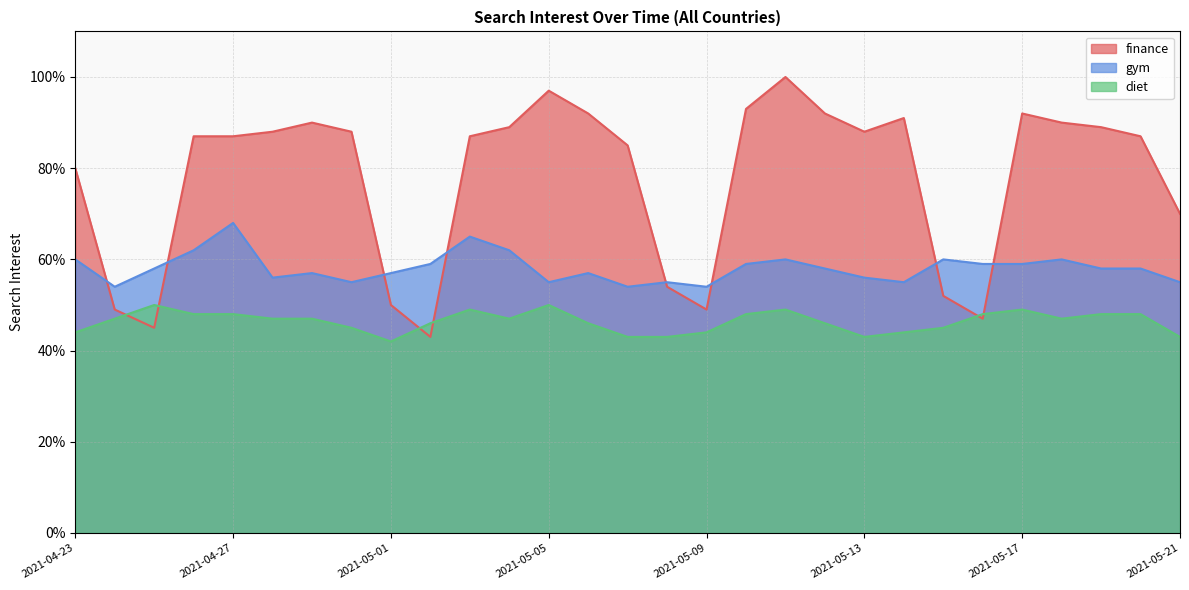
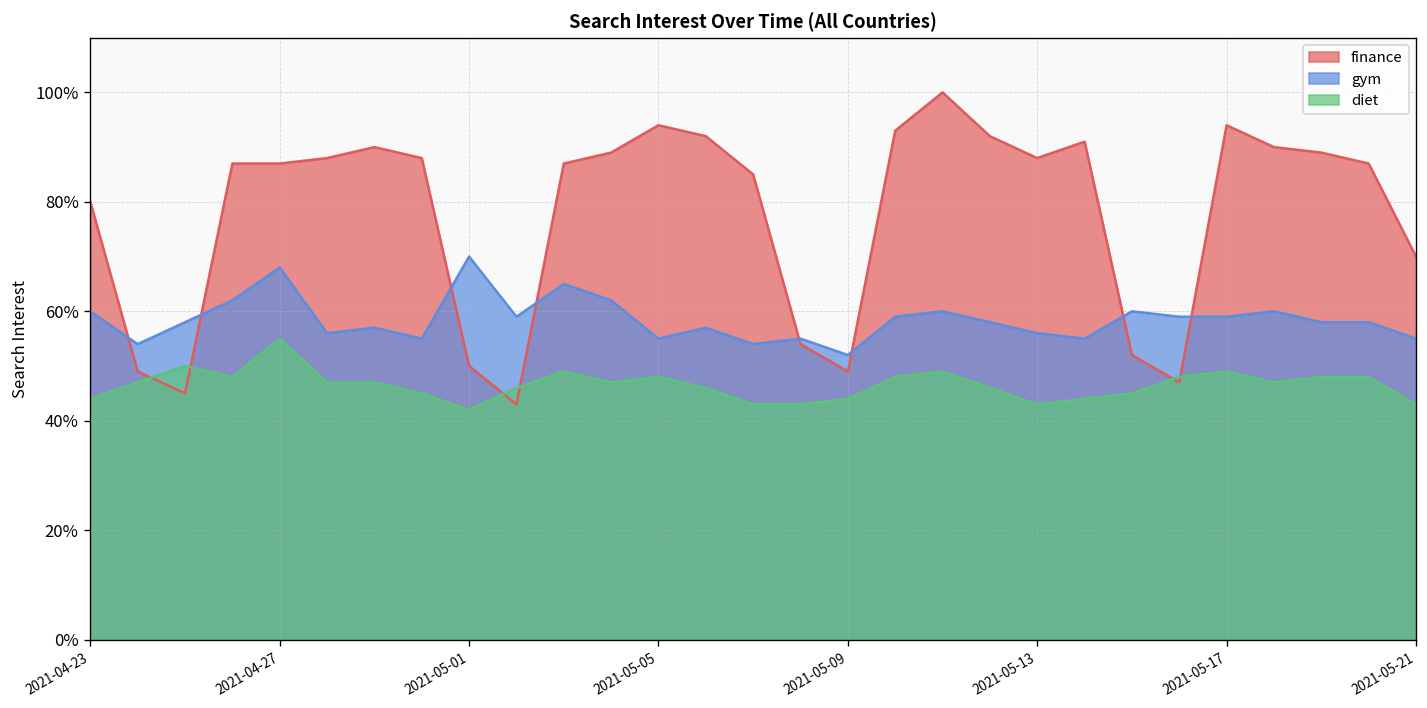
  {
    "finance": {
      "2021-04-23": "80%",
      "2021-04-27": "87%",
      "2021-05-01": "50%",
-     "2021-05-05": "97%",
+     "2021-05-05": "94%",
      "2021-05-09": "49%",
      "2021-05-13": "88%",
-     "2021-05-17": "92%",
+     "2021-05-17": "94%",
      "2021-05-21": "70%"
    },
    "gym": {
      "2021-04-23": "60%",
      "2021-04-27": "68%",
-     "2021-05-01": "57%",
+     "2021-05-01": "70%",
      "2021-05-05": "55%",
-     "2021-05-09": "54%",
+     "2021-05-09": "52%",
      "2021-05-13": "56%",
      "2021-05-17": "59%",
      "2021-05-21": "55%"
    },
    "diet": {
      "2021-04-23": "44%",
-     "2021-04-27": "48%",
+     "2021-04-27": "55%",
      "2021-05-01": "42%",
-     "2021-05-05": "50%",
+     "2021-05-05": "48%",
      "2021-05-09": "44%",
      "2021-05-13": "43%",
      "2021-05-17": "49%",
      "2021-05-21": "43%"
    }
  }
